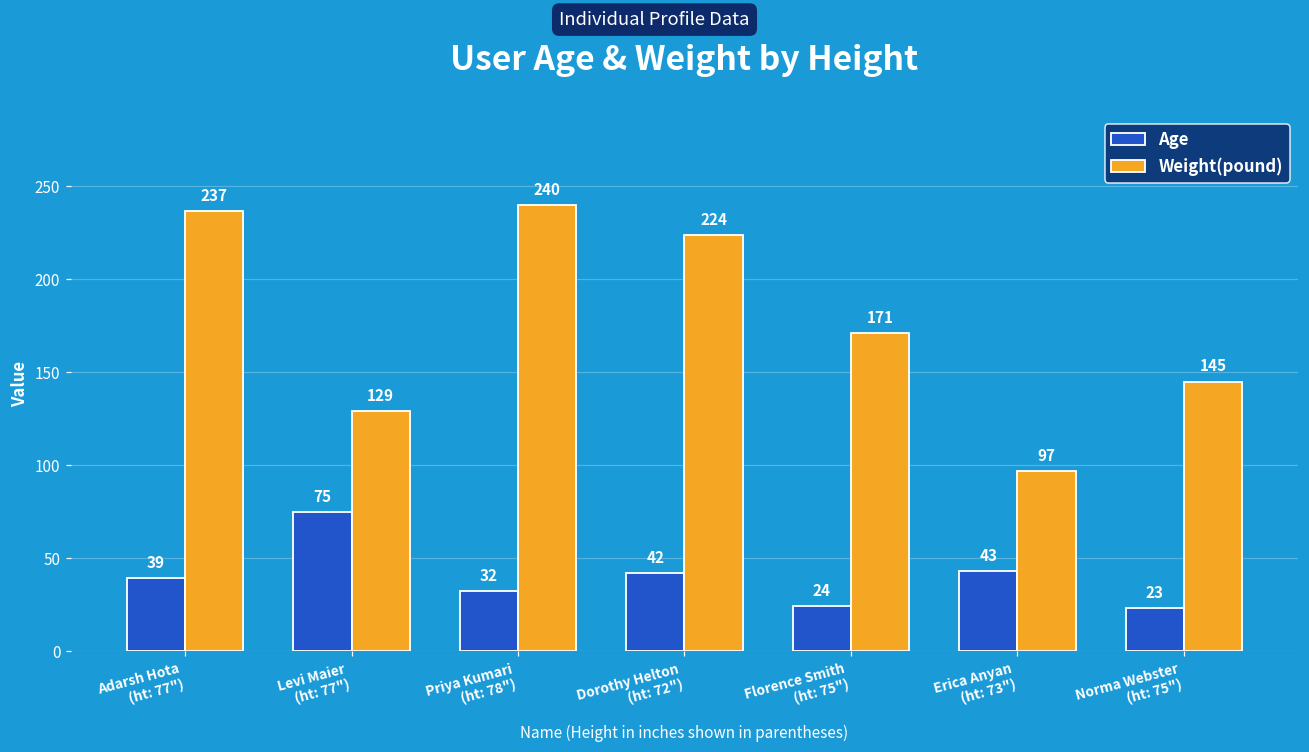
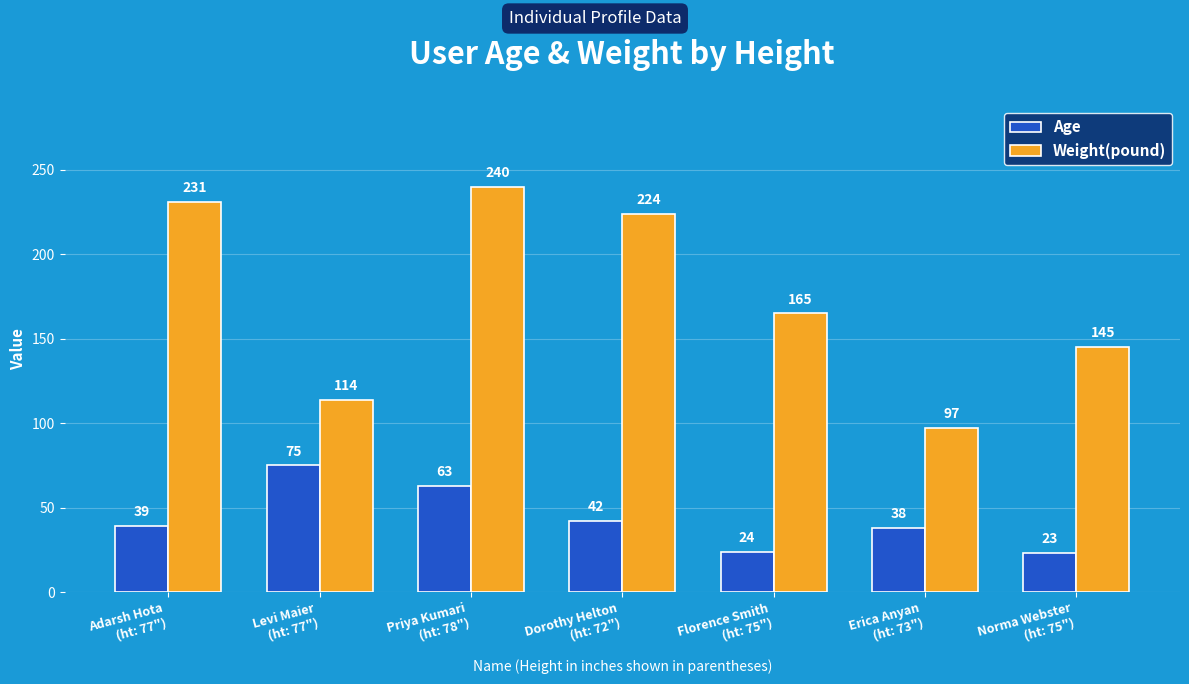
  {
    "Age": {
      "Adarsh Hota (ht: 77\")": 39,
      "Levi Maier (ht: 77\")": 75,
-     "Priya Kumari (ht: 78\")": 32,
+     "Priya Kumari (ht: 78\")": 63,
      "Dorothy Helton (ht: 72\")": 42,
      "Florence Smith (ht: 75\")": 24,
-     "Erica Anyan (ht: 73\")": 43,
+     "Erica Anyan (ht: 73\")": 38,
      "Norma Webster (ht: 75\")": 23
    },
    "Weight(pound)": {
-     "Adarsh Hota (ht: 77\")": 237,
-     "Levi Maier (ht: 77\")": 129,
+     "Adarsh Hota (ht: 77\")": 231,
+     "Levi Maier (ht: 77\")": 114,
      "Priya Kumari (ht: 78\")": 240,
      "Dorothy Helton (ht: 72\")": 224,
-     "Florence Smith (ht: 75\")": 171,
+     "Florence Smith (ht: 75\")": 165,
      "Erica Anyan (ht: 73\")": 97,
      "Norma Webster (ht: 75\")": 145
    }
  }
